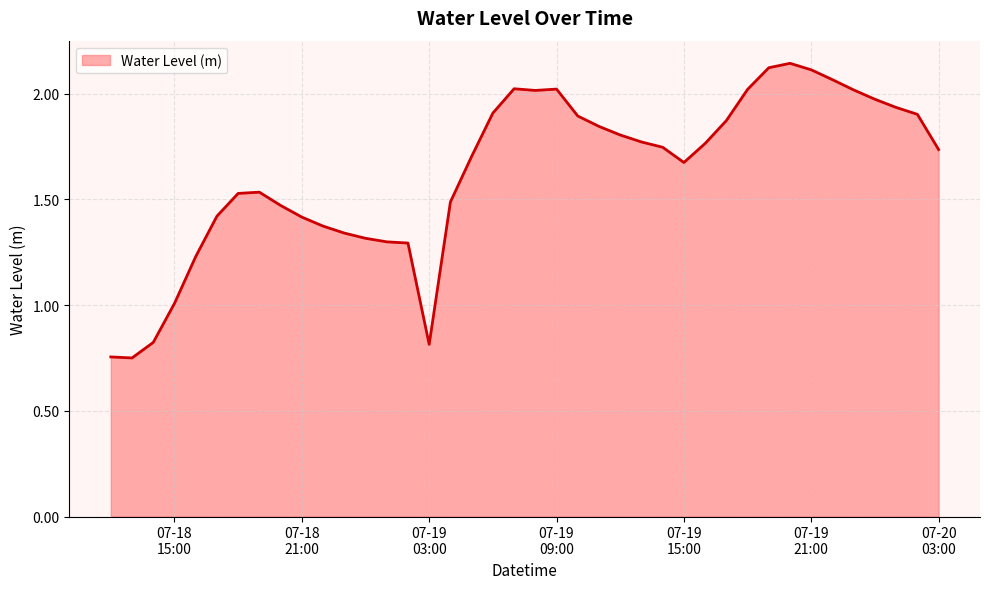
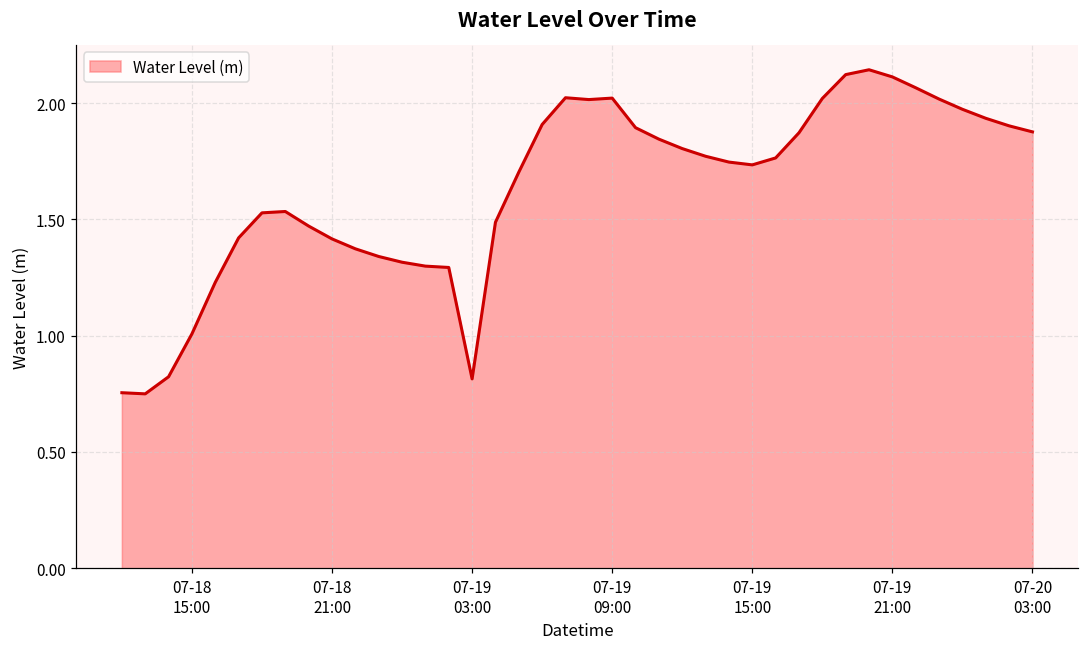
  {
    "07-18 15:00": 1.01,
    "07-18 21:00": 1.42,
    "07-19 03:00": 0.81,
    "07-19 09:00": 2.02,
-   "07-19 15:00": 1.67,
+   "07-19 15:00": 1.73,
    "07-19 21:00": 2.11,
-   "07-20 03:00": 1.74
+   "07-20 03:00": 1.88
  }
